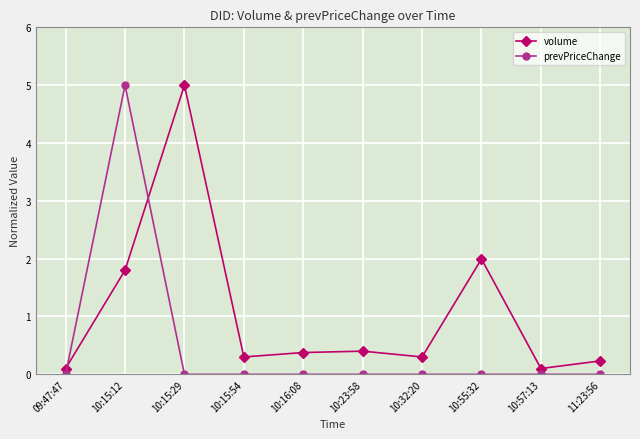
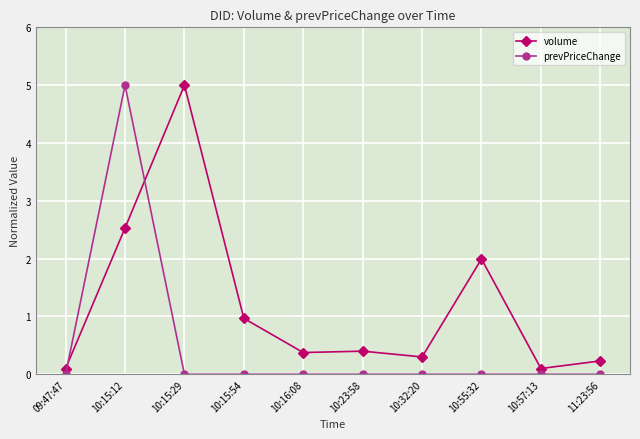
  {
    "volume": {
      "09:47:47": 0.1,
-     "10:15:12": 1.8,
+     "10:15:12": 2.5,
      "10:15:29": 5.0,
-     "10:15:54": 0.3,
+     "10:15:54": 1.0,
      "10:16:08": 0.4,
      "10:23:58": 0.4,
      "10:32:20": 0.3,
      "10:55:32": 2.0,
      "10:57:13": 0.1,
      "11:23:56": 0.2
    },
    "prevPriceChange": {
      "09:47:47": 0.0,
      "10:15:12": 5.0,
      "10:15:29": 0.0,
      "10:15:54": 0.0,
      "10:16:08": 0.0,
      "10:23:58": 0.0,
      "10:32:20": 0.0,
      "10:55:32": 0.0,
      "10:57:13": 0.0,
      "11:23:56": 0.0
    }
  }
